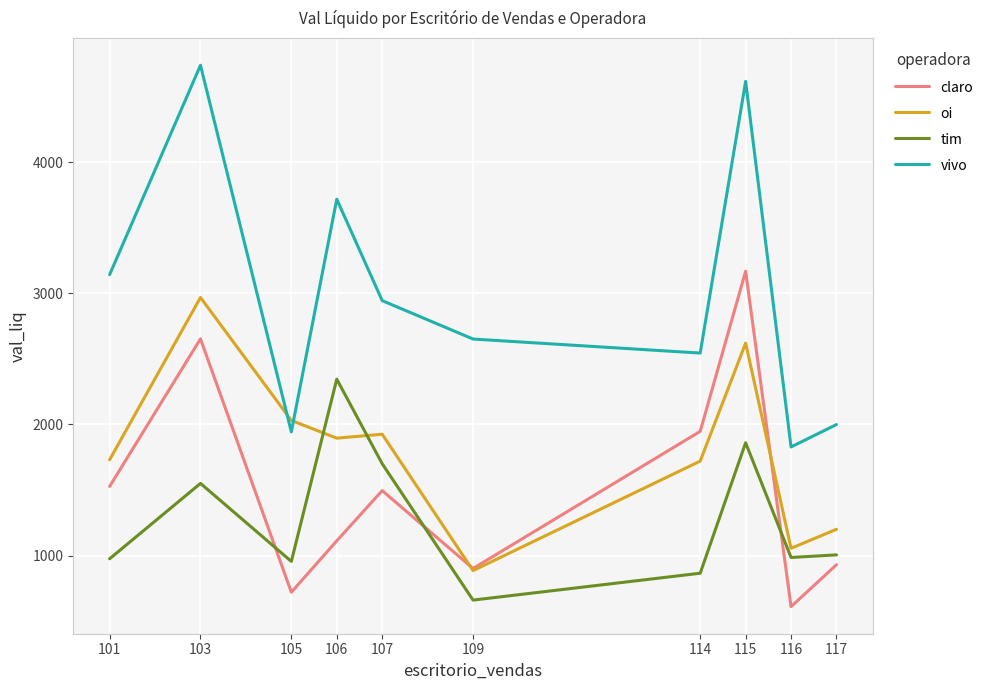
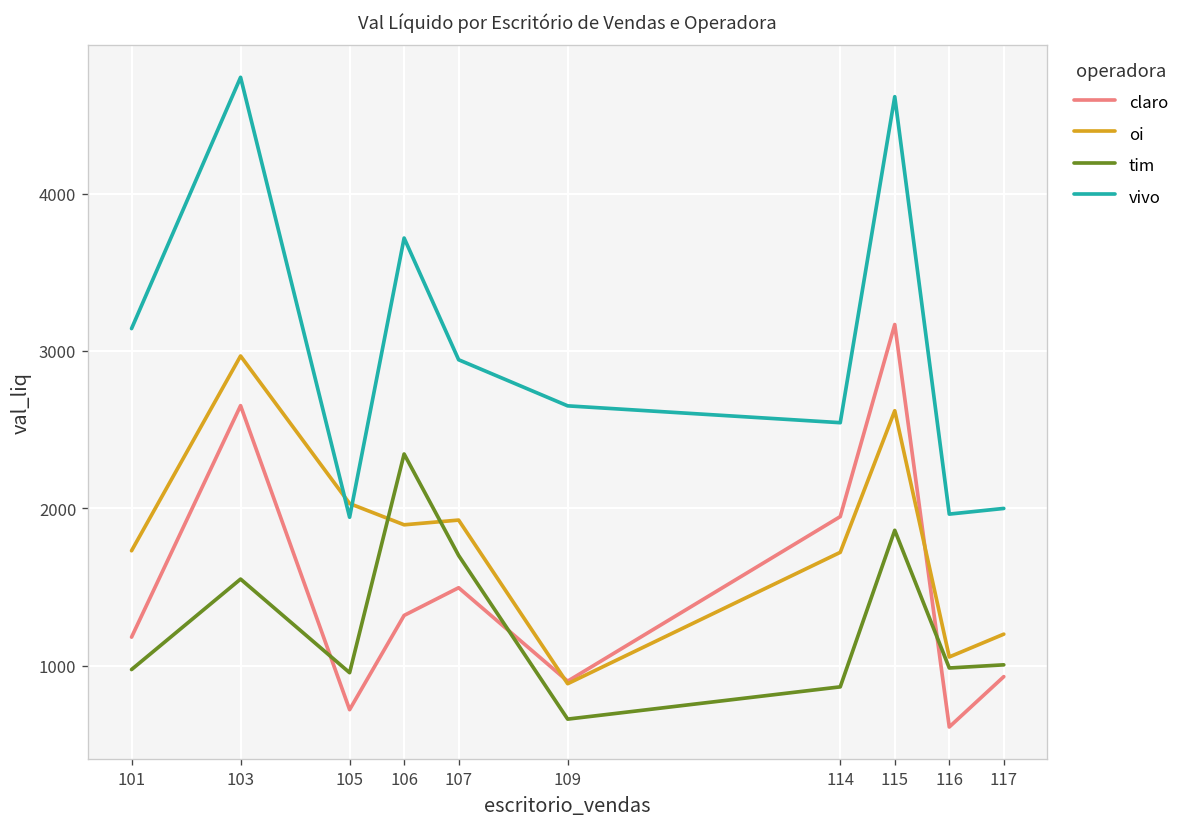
  {
    "claro": {
-     "101": 1530,
+     "101": 1180,
      "103": 2650,
      "105": 720,
-     "106": 1110,
+     "106": 1320,
      "107": 1500,
      "114": 1950,
      "115": 3170,
      "116": 610,
      "117": 930
    },
    "oi": {
      "101": 1730,
      "103": 2970,
      "105": 2030,
      "106": 1900,
      "107": 1930,
      "114": 1720,
      "115": 2620,
      "116": 1060,
      "117": 1200
    },
    "tim": {
      "101": 980,
      "103": 1550,
      "105": 960,
      "106": 2350,
      "107": 1700,
      "109": 660,
      "114": 870,
      "115": 1860,
      "116": 990,
      "117": 1010
    },
    "vivo": {
      "101": 3140,
      "103": 4740,
      "105": 1940,
      "106": 3720,
      "107": 2940,
      "109": 2650,
      "114": 2540,
      "115": 4620,
-     "116": 1830,
+     "116": 1960,
      "117": 2000
    }
  }
